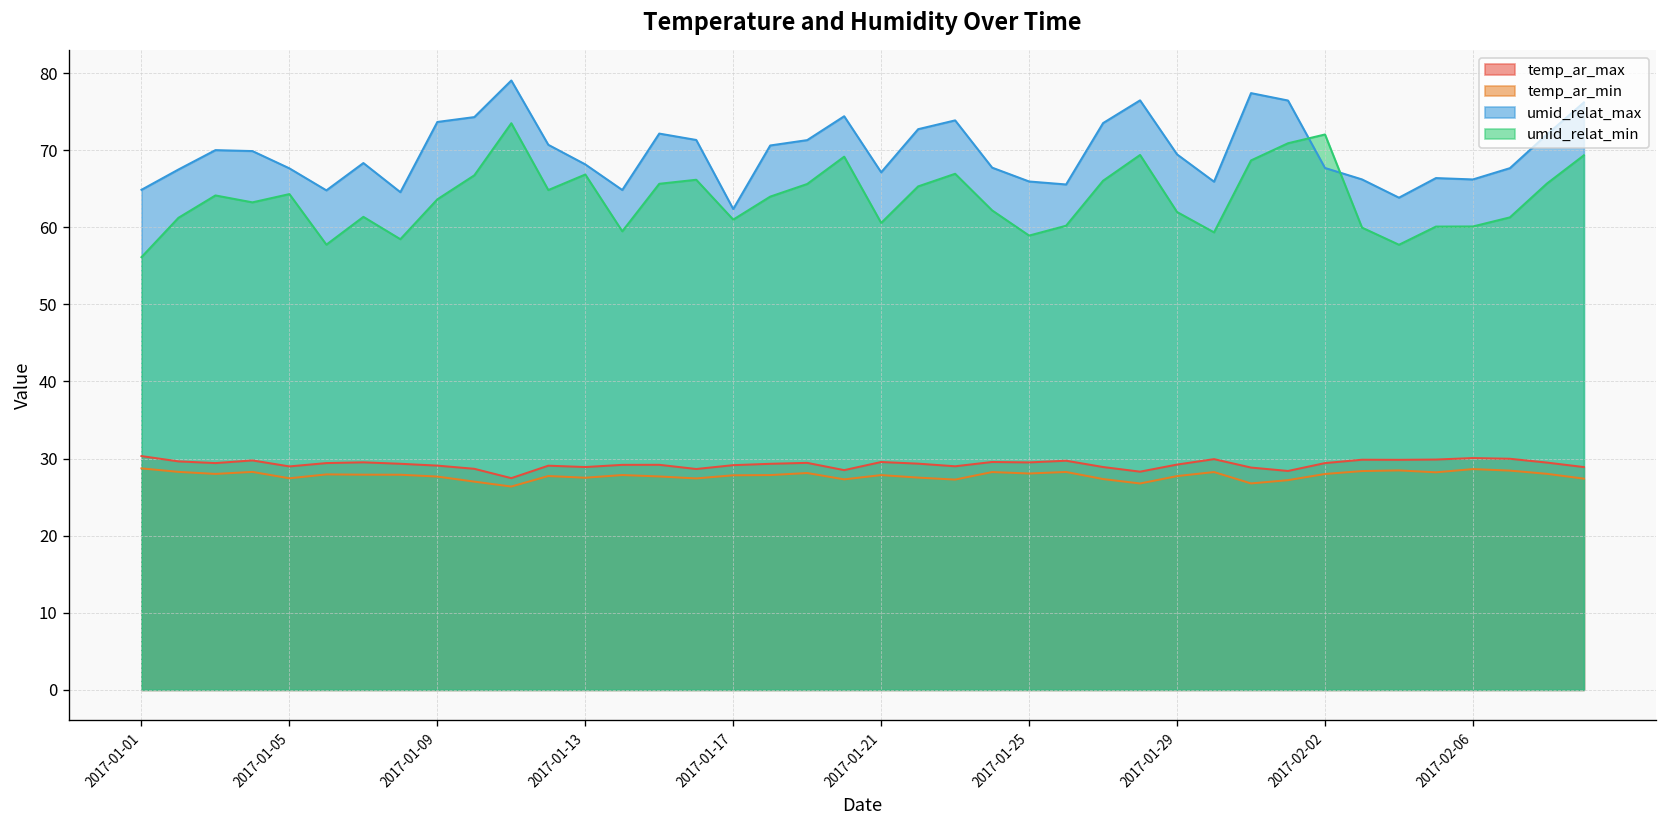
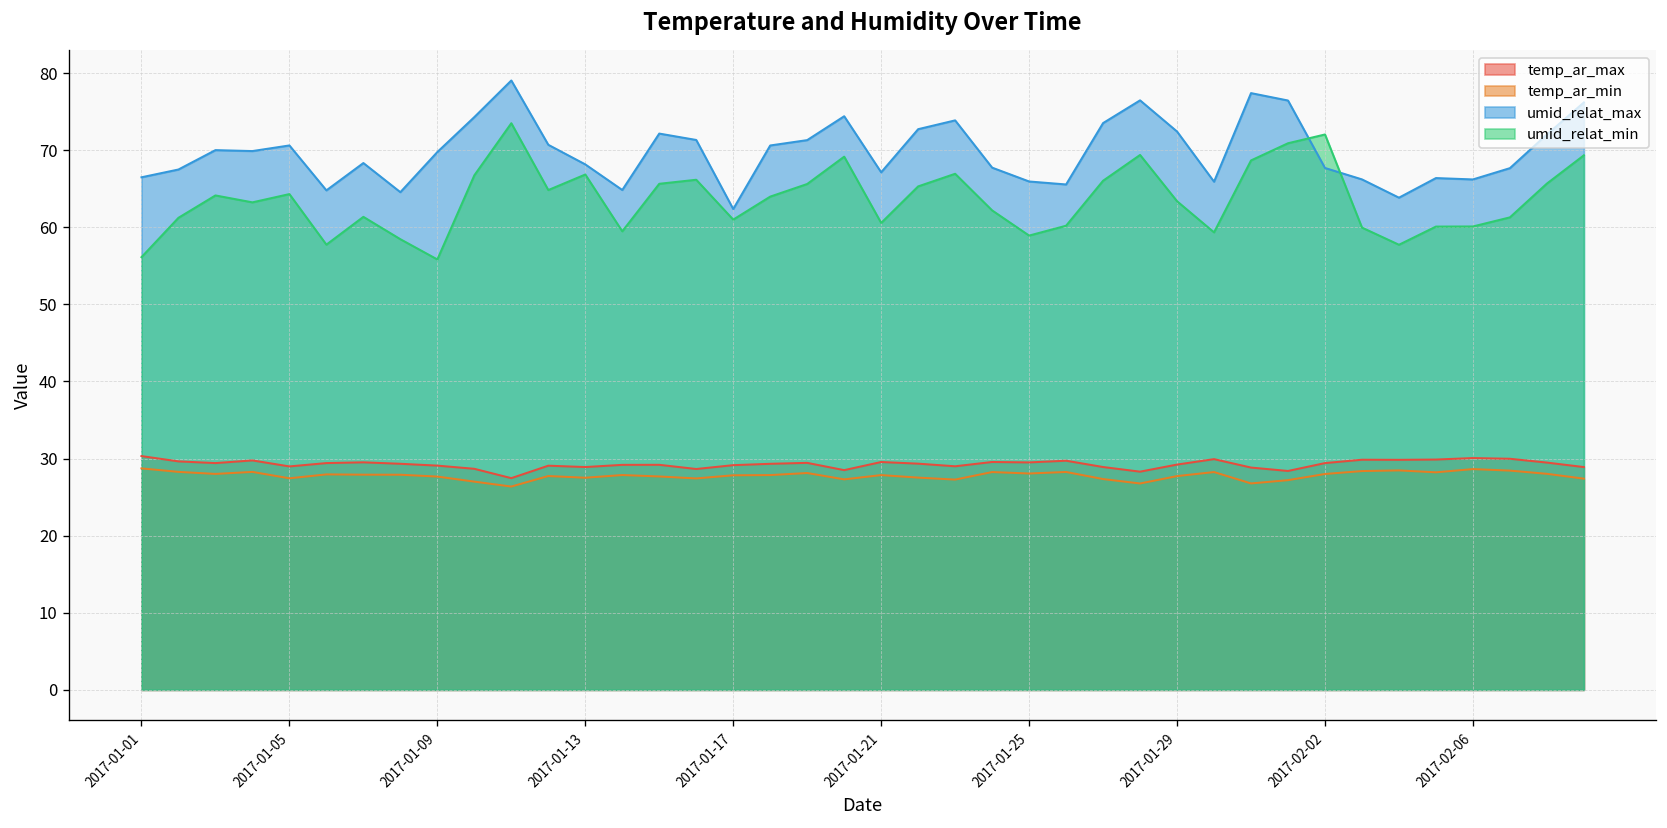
  {
    "umid_relat_max": {
-     "2017-01-01": 65,
-     "2017-01-05": 68,
-     "2017-01-09": 74,
+     "2017-01-01": 66,
+     "2017-01-05": 71,
+     "2017-01-09": 70,
      "2017-01-13": 68,
      "2017-01-17": 62,
      "2017-01-21": 67,
      "2017-01-25": 66,
-     "2017-01-29": 69,
+     "2017-01-29": 72,
      "2017-02-02": 68,
      "2017-02-06": 66
    },
    "umid_relat_min": {
      "2017-01-01": 56,
      "2017-01-05": 64,
-     "2017-01-09": 64,
+     "2017-01-09": 56,
      "2017-01-13": 67,
      "2017-01-17": 61,
      "2017-01-21": 61,
      "2017-01-25": 59,
-     "2017-01-29": 62,
+     "2017-01-29": 63,
      "2017-02-02": 72,
      "2017-02-06": 60
    }
  }
